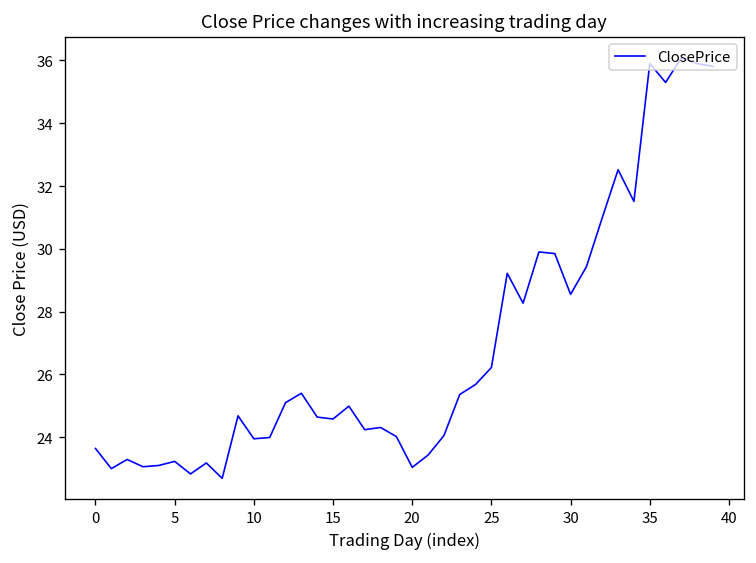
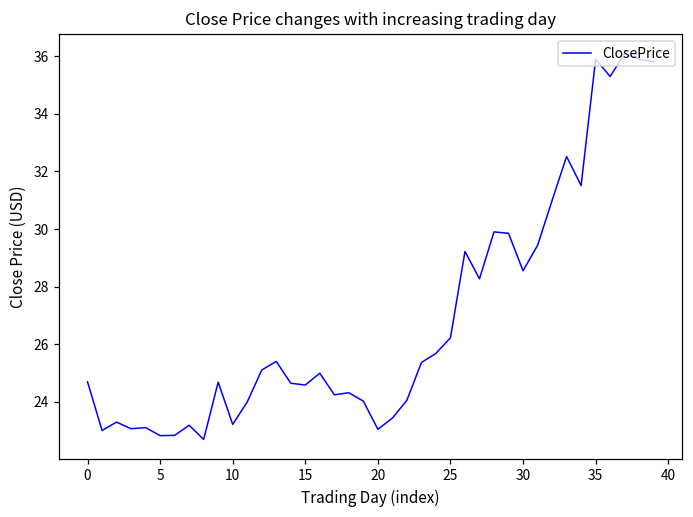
  {
-   "0": 23.6,
-   "5": 23.2,
-   "10": 24.0,
+   "0": 24.7,
+   "5": 22.8,
+   "10": 23.2,
    "15": 24.6,
    "20": 23.0,
    "25": 26.2,
    "30": 28.6
  }
